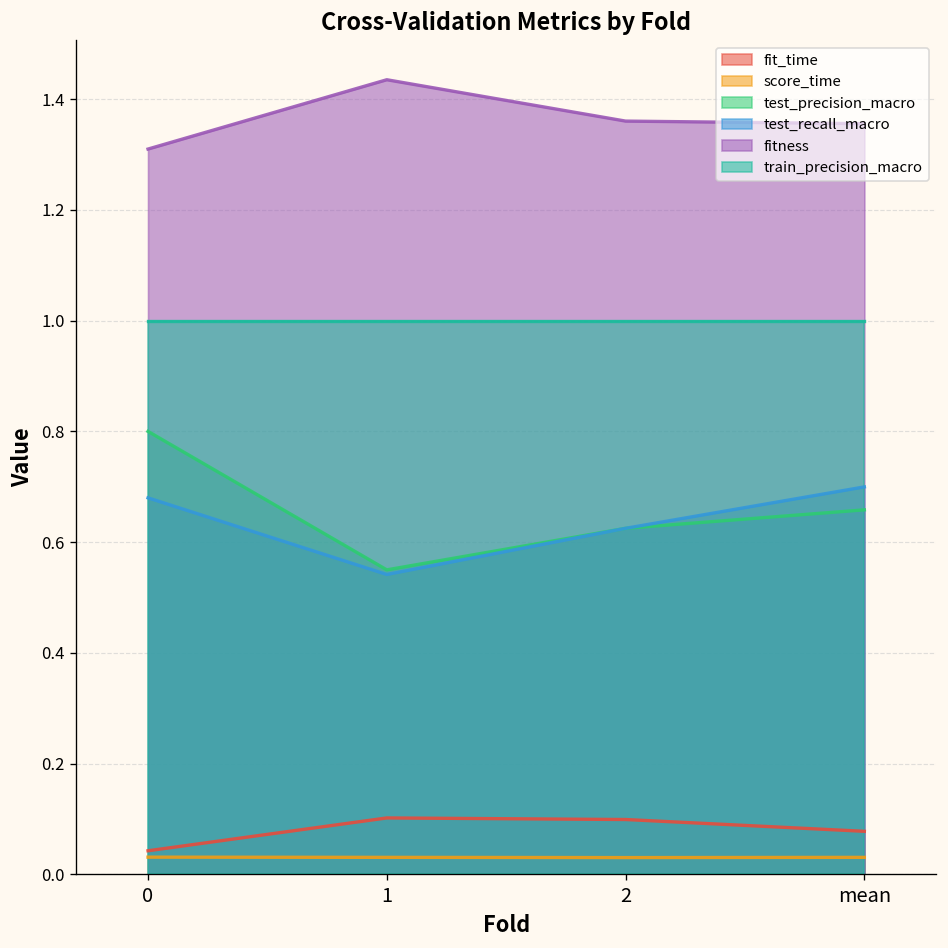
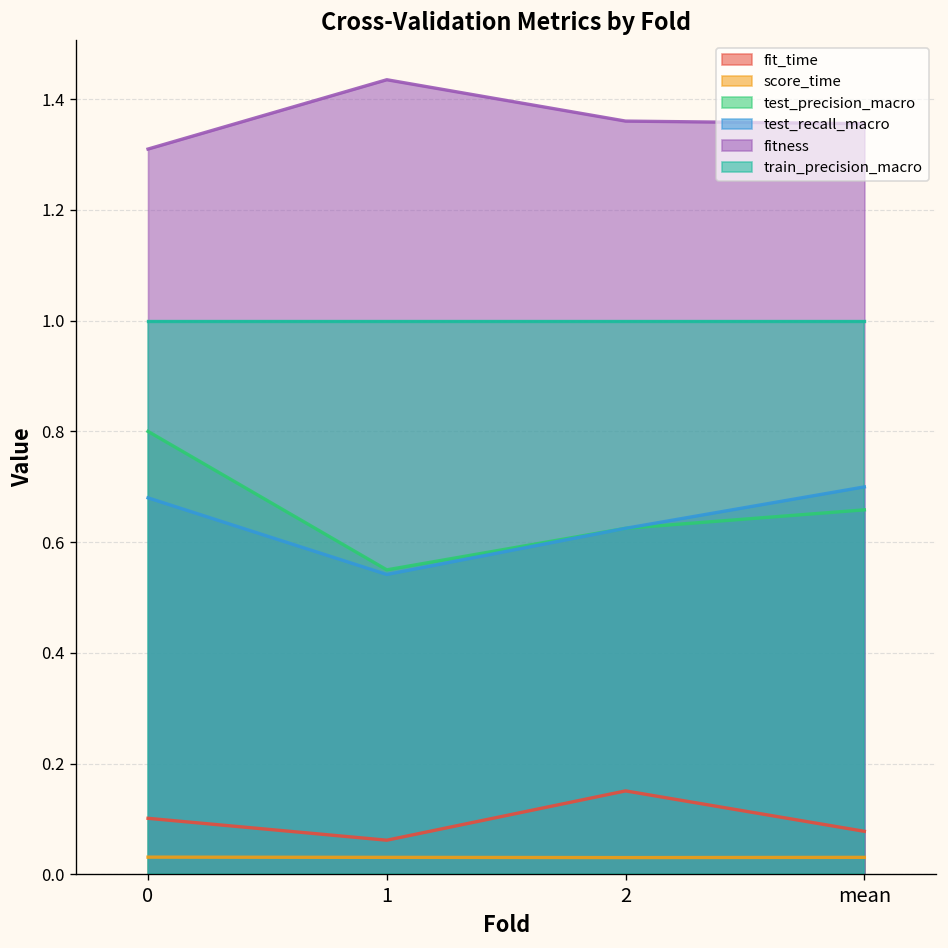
  {
    "fit_time": {
-     "0": 0.04,
-     "1": 0.10,
-     "2": 0.10,
+     "0": 0.10,
+     "1": 0.06,
+     "2": 0.15,
      "mean": 0.08
    },
    "score_time": {
      "0": 0.03,
      "1": 0.03,
      "2": 0.03,
      "mean": 0.03
    },
    "test_recall_macro": {
      "0": 0.68,
      "1": 0.54,
      "mean": 0.70
    },
    "fitness": {
      "0": 1.31,
      "1": 1.43,
      "2": 1.36
    }
  }
